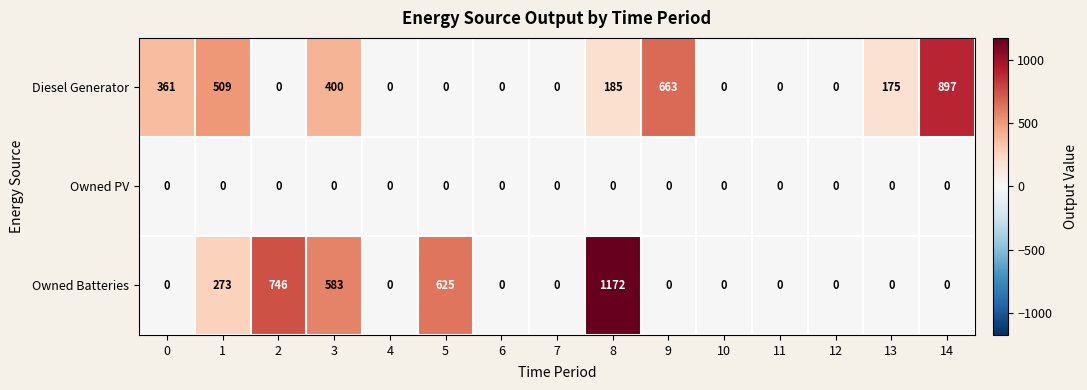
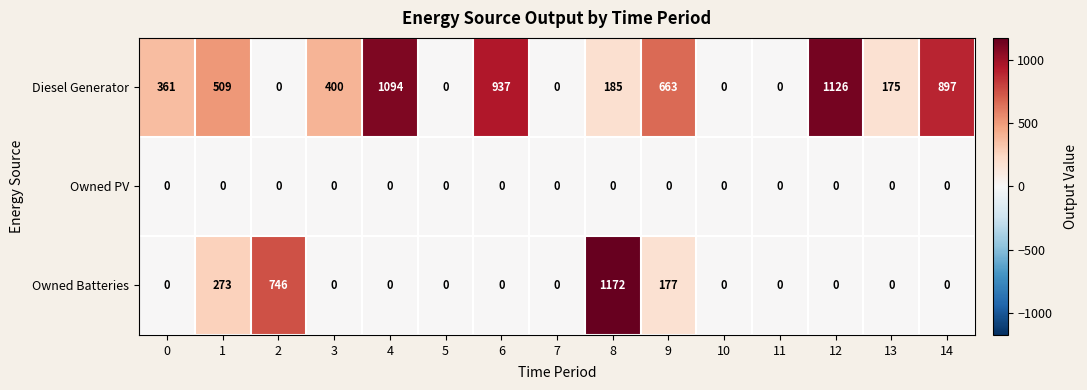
  {
    "Diesel Generator": {
      "0": 361,
      "1": 509,
      "2": 0,
      "3": 400,
-     "4": 0,
+     "4": 1094,
      "5": 0,
-     "6": 0,
+     "6": 937,
      "7": 0,
      "8": 185,
      "9": 663,
      "10": 0,
      "11": 0,
-     "12": 0,
+     "12": 1126,
      "13": 175,
      "14": 897
    },
    "Owned PV": {
      "0": 0,
      "1": 0,
      "2": 0,
      "3": 0,
      "4": 0,
      "5": 0,
      "6": 0,
      "7": 0,
      "8": 0,
      "9": 0,
      "10": 0,
      "11": 0,
      "12": 0,
      "13": 0,
      "14": 0
    },
    "Owned Batteries": {
      "0": 0,
      "1": 273,
      "2": 746,
-     "3": 583,
+     "3": 0,
      "4": 0,
-     "5": 625,
+     "5": 0,
      "6": 0,
      "7": 0,
      "8": 1172,
-     "9": 0,
+     "9": 177,
      "10": 0,
      "11": 0,
      "12": 0,
      "13": 0,
      "14": 0
    }
  }
